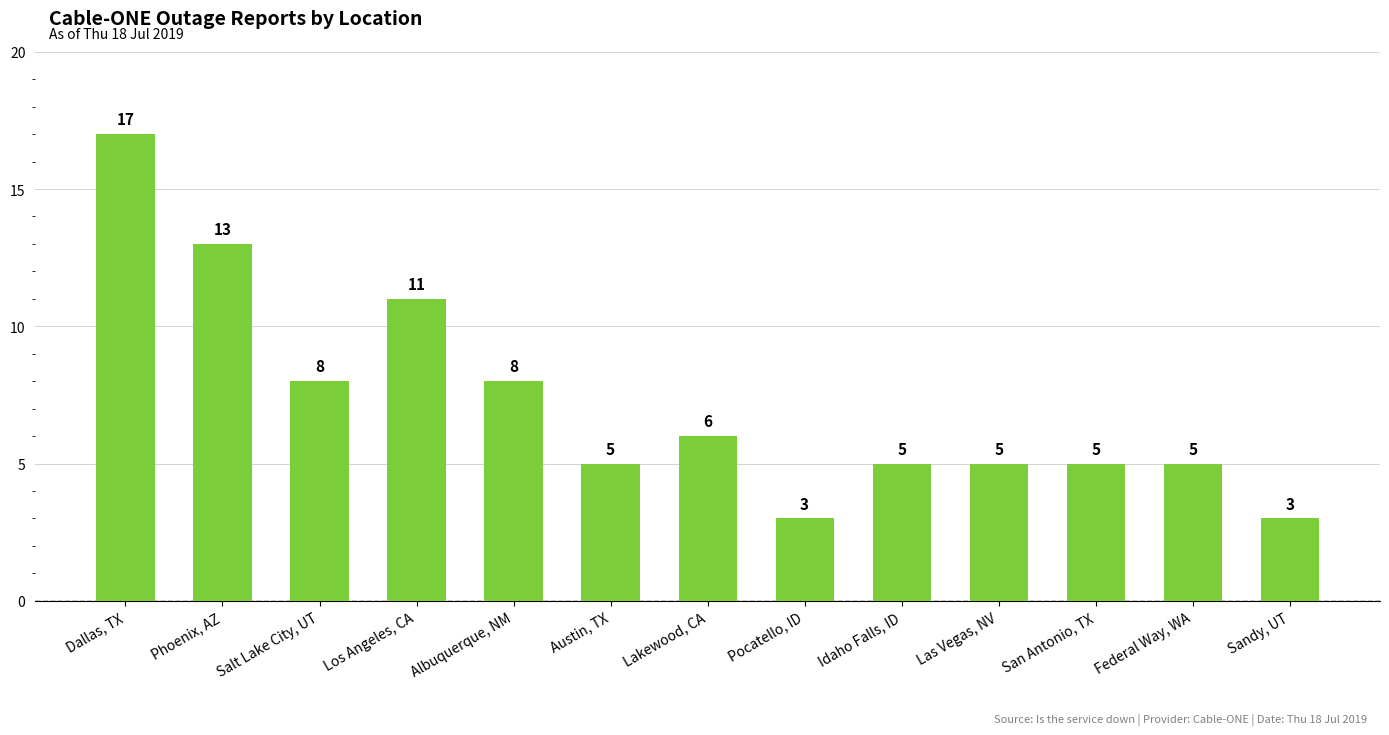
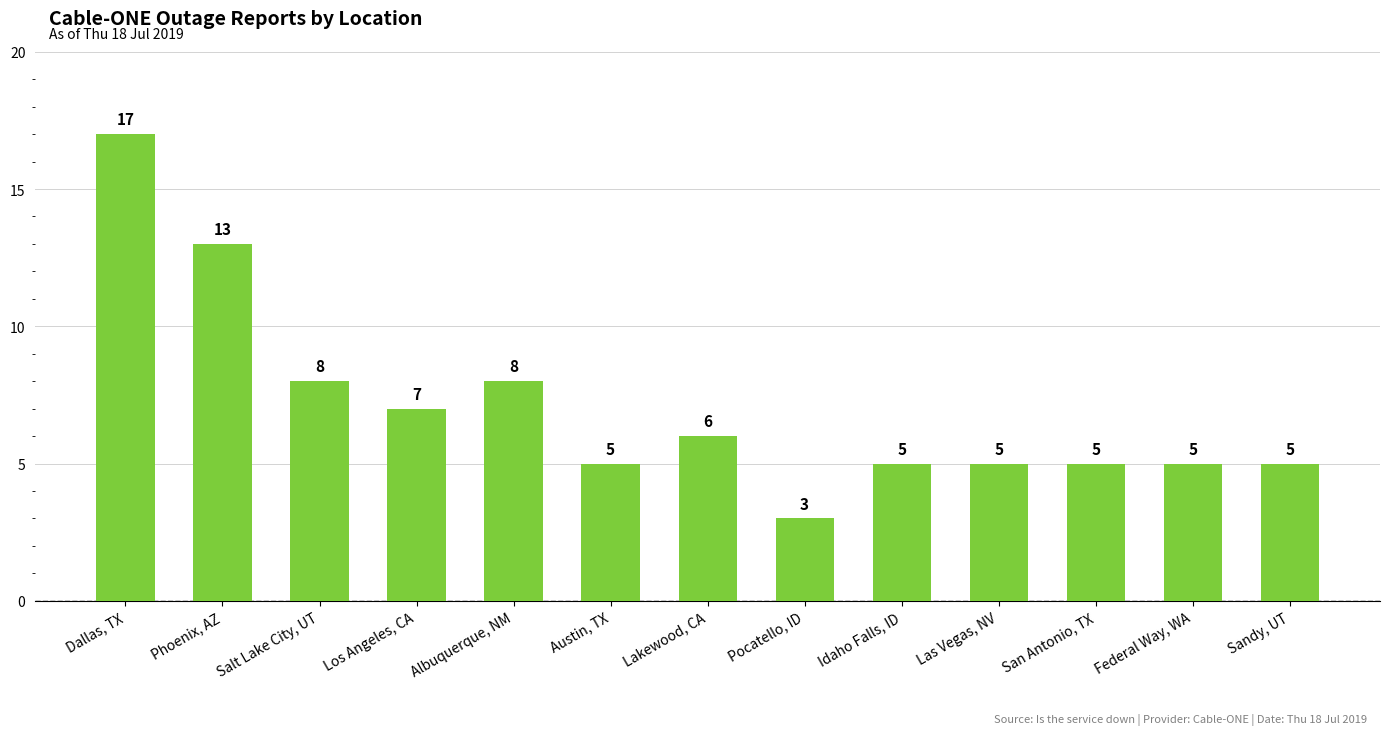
  {
    "Dallas, TX": 17,
    "Phoenix, AZ": 13,
    "Salt Lake City, UT": 8,
-   "Los Angeles, CA": 11,
+   "Los Angeles, CA": 7,
    "Albuquerque, NM": 8,
    "Austin, TX": 5,
    "Lakewood, CA": 6,
    "Pocatello, ID": 3,
    "Idaho Falls, ID": 5,
    "Las Vegas, NV": 5,
    "San Antonio, TX": 5,
    "Federal Way, WA": 5,
-   "Sandy, UT": 3
+   "Sandy, UT": 5
  }
